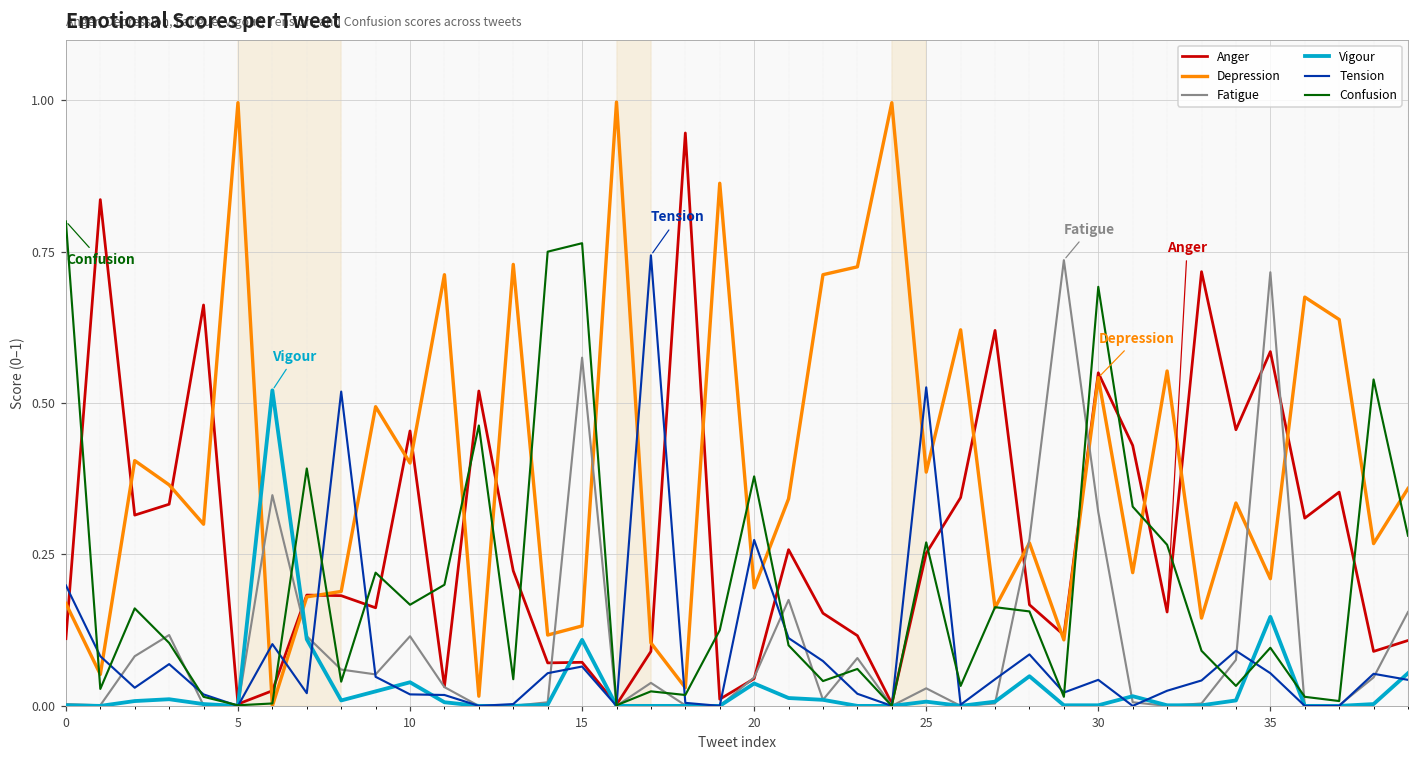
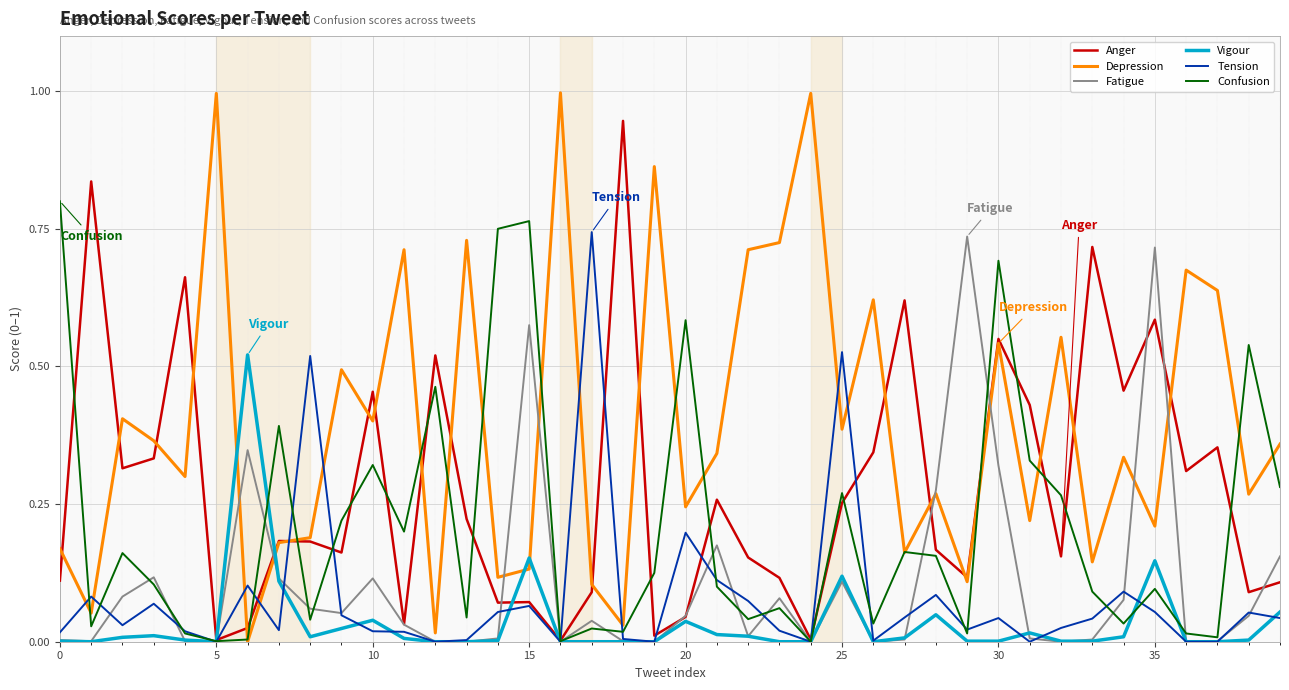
  {
    "Anger": {
      "0": 0.11,
      "10": 0.45,
      "15": 0.07,
      "25": 0.25,
      "30": 0.55,
      "35": 0.59
    },
    "Depression": {
      "0": 0.17,
      "5": 1.00,
      "10": 0.40,
      "15": 0.13,
-     "20": 0.20,
+     "20": 0.25,
      "25": 0.39,
      "30": 0.54,
      "35": 0.21
    },
    "Fatigue": {
      "10": 0.12,
      "15": 0.58,
-     "25": 0.03,
+     "25": 0.11,
      "30": 0.32,
      "35": 0.72
    },
    "Vigour": {
      "10": 0.04,
-     "15": 0.11,
+     "15": 0.15,
      "20": 0.04,
-     "25": 0.01,
+     "25": 0.12,
      "30": 0.00,
      "35": 0.15
    },
    "Tension": {
-     "0": 0.20,
+     "0": 0.02,
      "10": 0.02,
      "15": 0.07,
-     "20": 0.27,
+     "20": 0.20,
      "25": 0.53,
      "30": 0.04,
      "35": 0.05
    },
    "Confusion": {
      "0": 0.80,
-     "10": 0.17,
+     "10": 0.32,
      "15": 0.76,
-     "20": 0.38,
+     "20": 0.58,
      "25": 0.27,
      "30": 0.69,
      "35": 0.10
    }
  }
